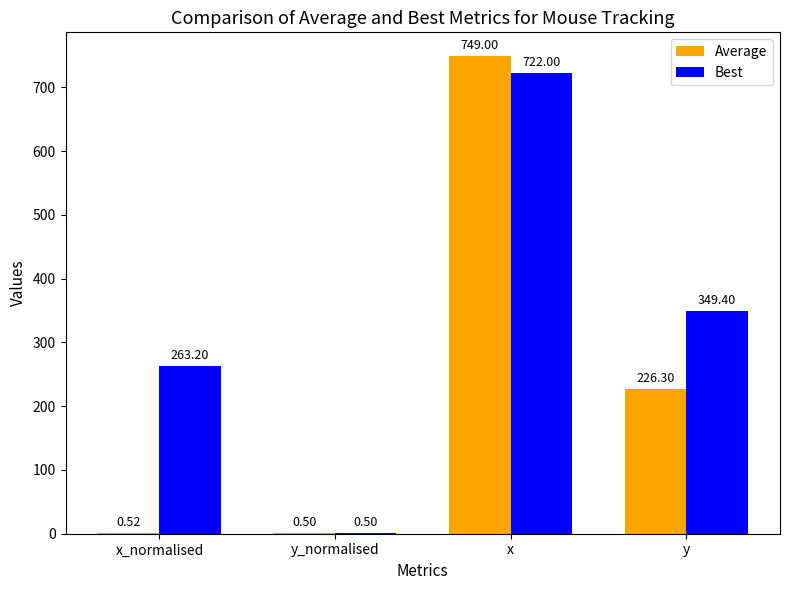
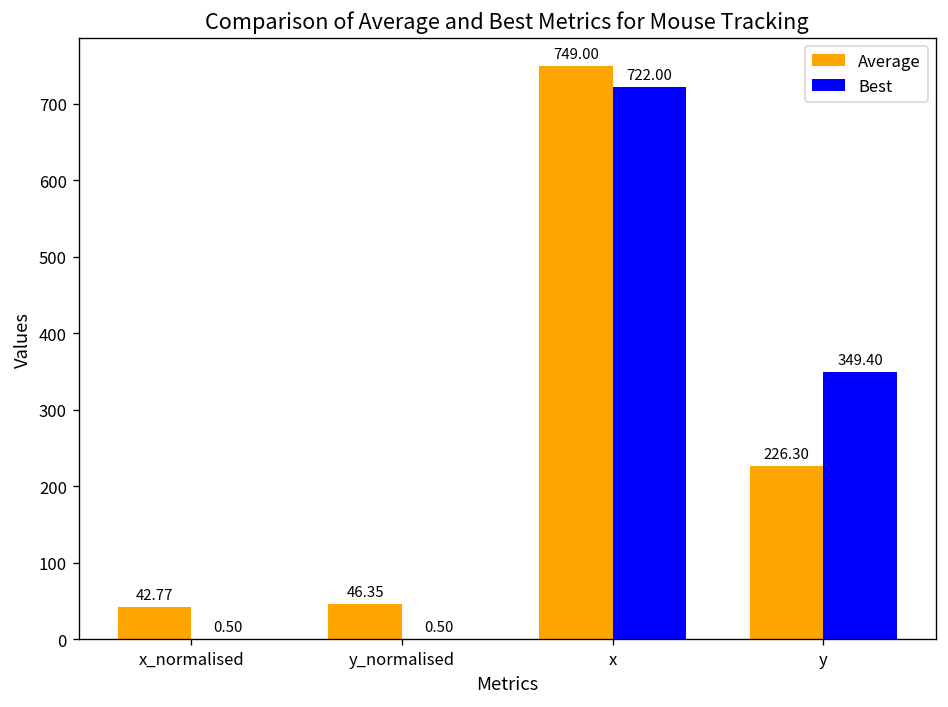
  {
    "Average": {
-     "x_normalised": 0.52,
-     "y_normalised": 0.50,
+     "x_normalised": 42.77,
+     "y_normalised": 46.35,
      "x": 749.00,
      "y": 226.30
    },
    "Best": {
-     "x_normalised": 263.20,
+     "x_normalised": 0.50,
      "y_normalised": 0.50,
      "x": 722.00,
      "y": 349.40
    }
  }
